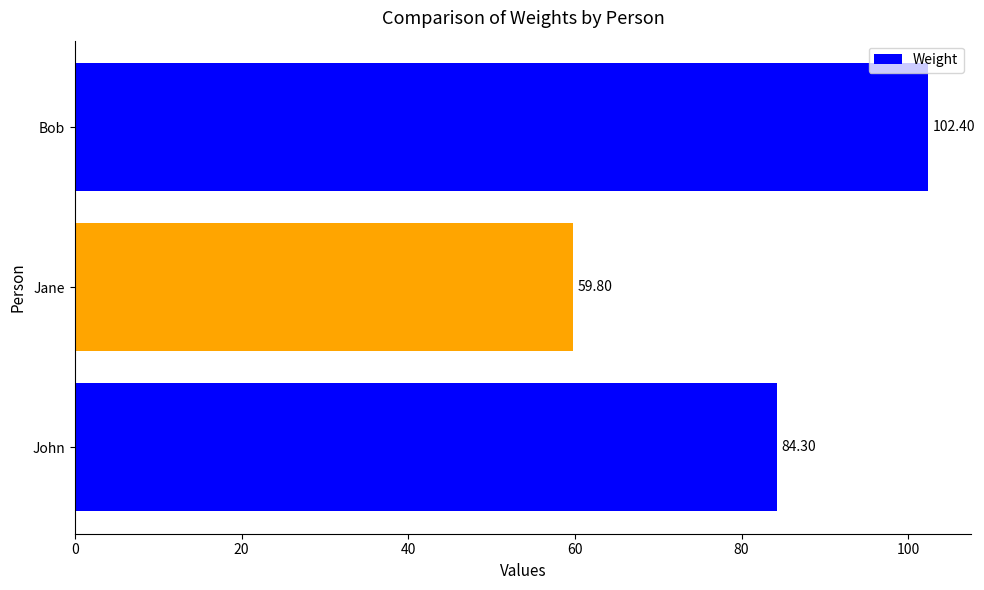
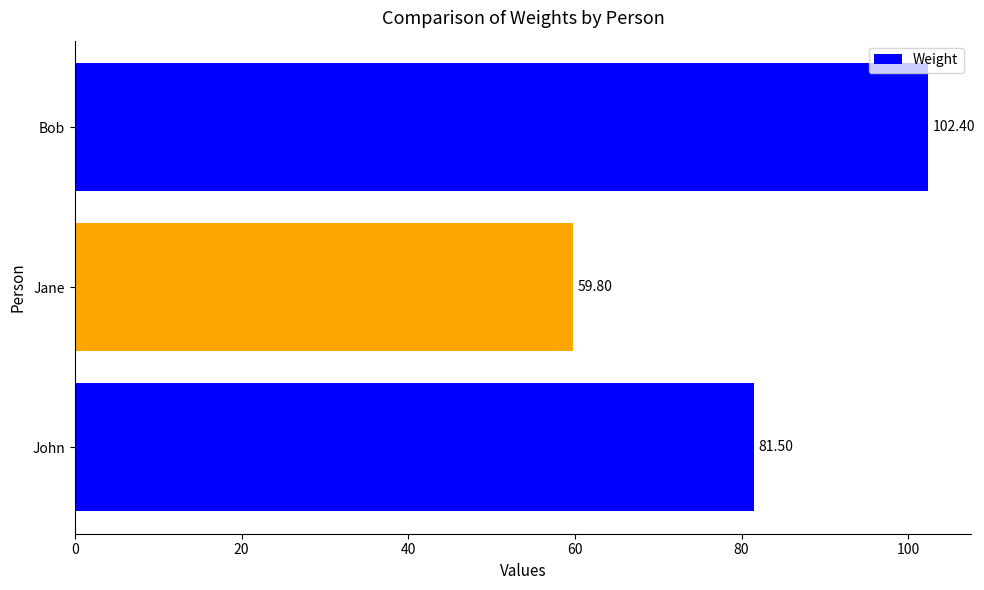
  {
    "Bob": 102.40,
    "Jane": 59.80,
-   "John": 84.30
+   "John": 81.50
  }
